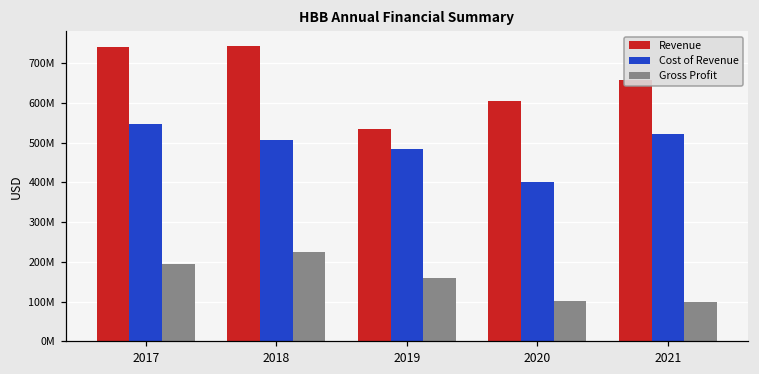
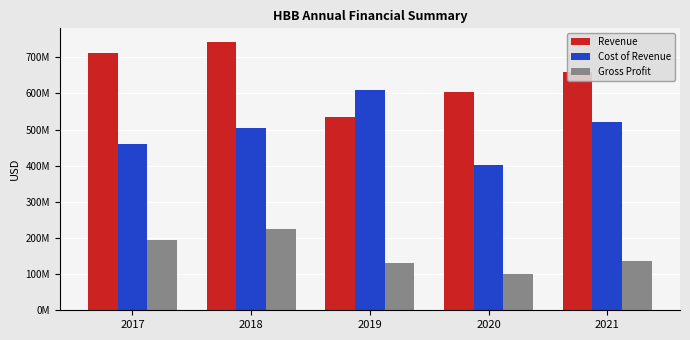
  {
    "Revenue": {
-     "2017": 740000000,
+     "2017": 710000000,
      "2018": 740000000,
      "2019": 530000000,
      "2020": 600000000
    },
    "Cost of Revenue": {
-     "2017": 550000000,
+     "2017": 460000000,
      "2018": 510000000,
-     "2019": 480000000,
+     "2019": 610000000,
      "2020": 400000000,
      "2021": 520000000
    },
    "Gross Profit": {
      "2017": 190000000,
      "2018": 220000000,
-     "2019": 160000000,
+     "2019": 130000000,
      "2020": 100000000,
-     "2021": 100000000
+     "2021": 140000000
    }
  }
